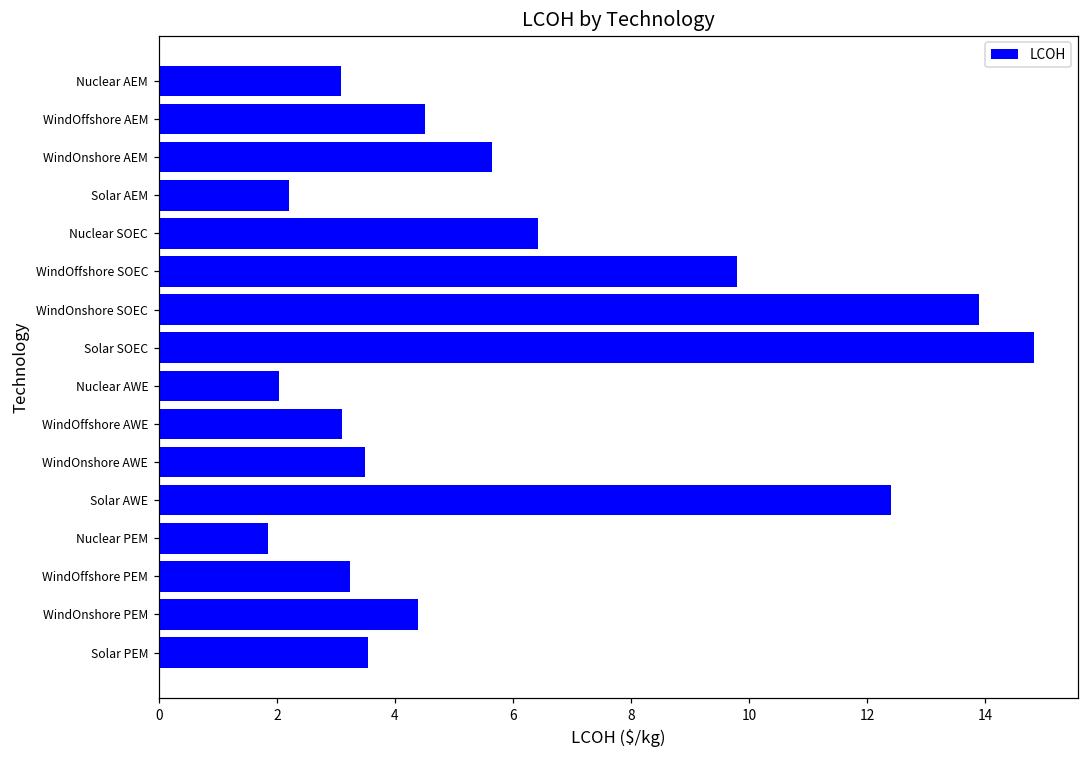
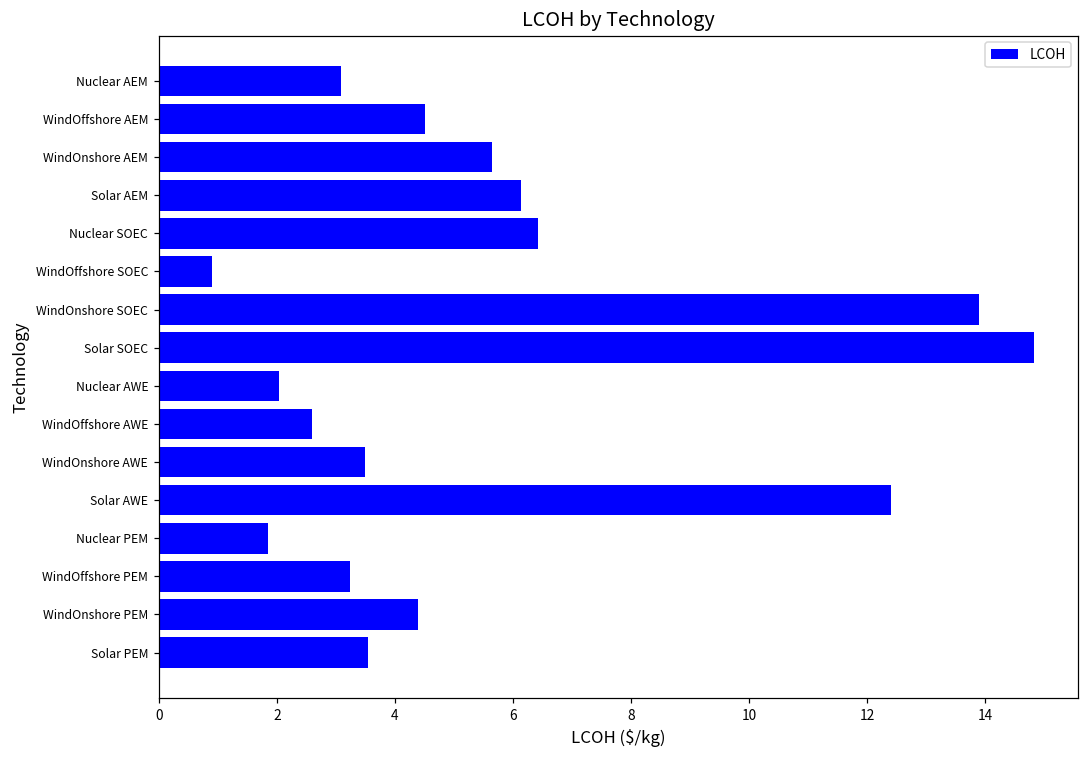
  {
    "Nuclear AEM": 3.1,
    "WindOffshore AEM": 4.5,
    "WindOnshore AEM": 5.6,
-   "Solar AEM": 2.2,
+   "Solar AEM": 6.1,
    "Nuclear SOEC": 6.4,
-   "WindOffshore SOEC": 9.8,
+   "WindOffshore SOEC": 0.9,
    "WindOnshore SOEC": 13.9,
    "Solar SOEC": 14.8,
    "Nuclear AWE": 2.0,
-   "WindOffshore AWE": 3.1,
+   "WindOffshore AWE": 2.6,
    "WindOnshore AWE": 3.5,
    "Solar AWE": 12.4,
    "Nuclear PEM": 1.9,
    "WindOffshore PEM": 3.2,
    "WindOnshore PEM": 4.4,
    "Solar PEM": 3.6
  }
